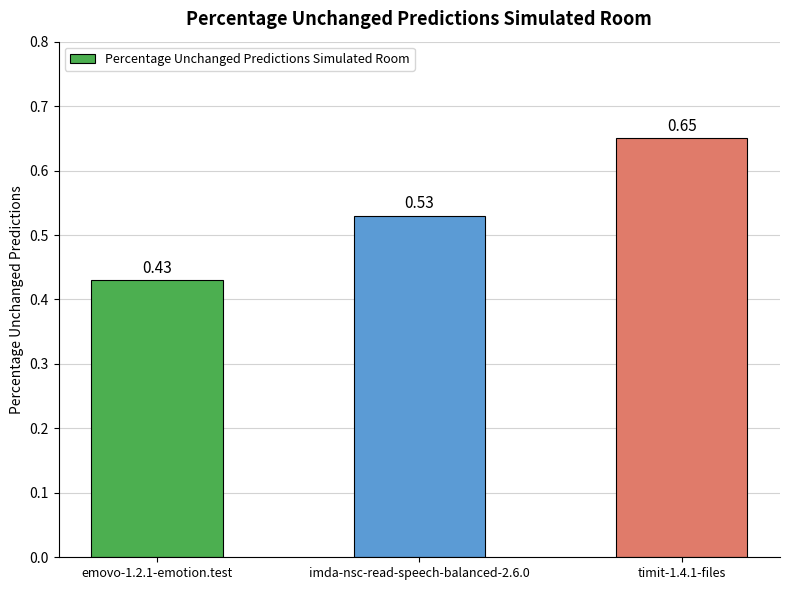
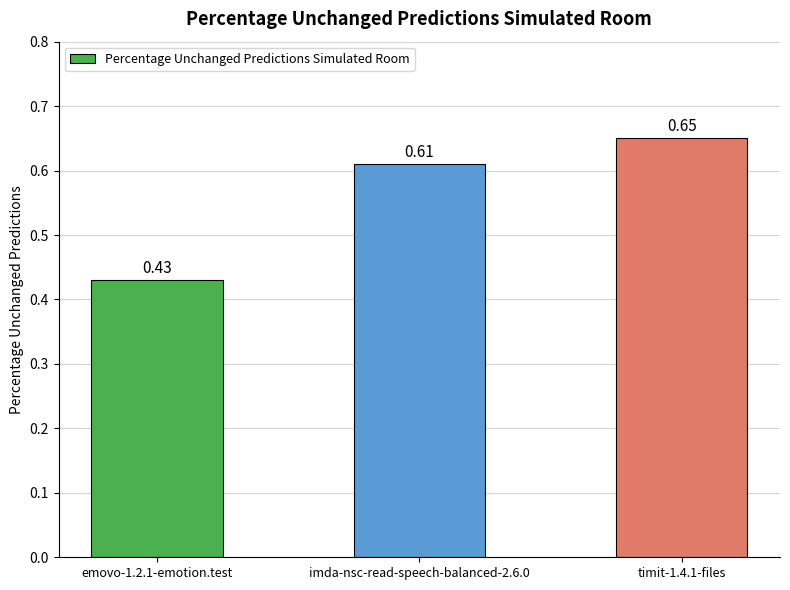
  {
    "emovo-1.2.1-emotion.test": 0.43,
-   "imda-nsc-read-speech-balanced-2.6.0": 0.53,
+   "imda-nsc-read-speech-balanced-2.6.0": 0.61,
    "timit-1.4.1-files": 0.65
  }
